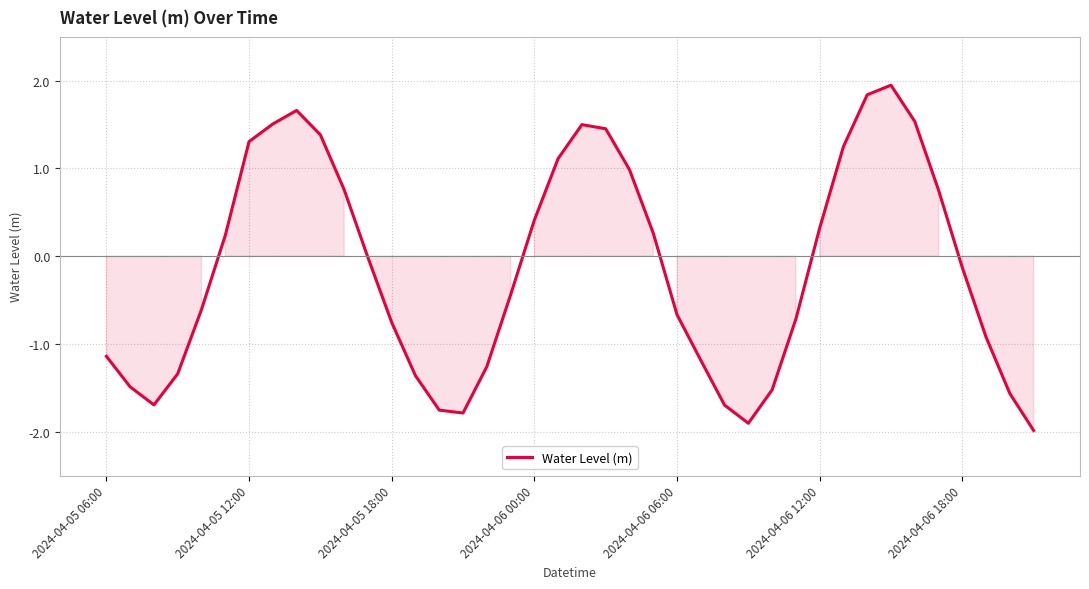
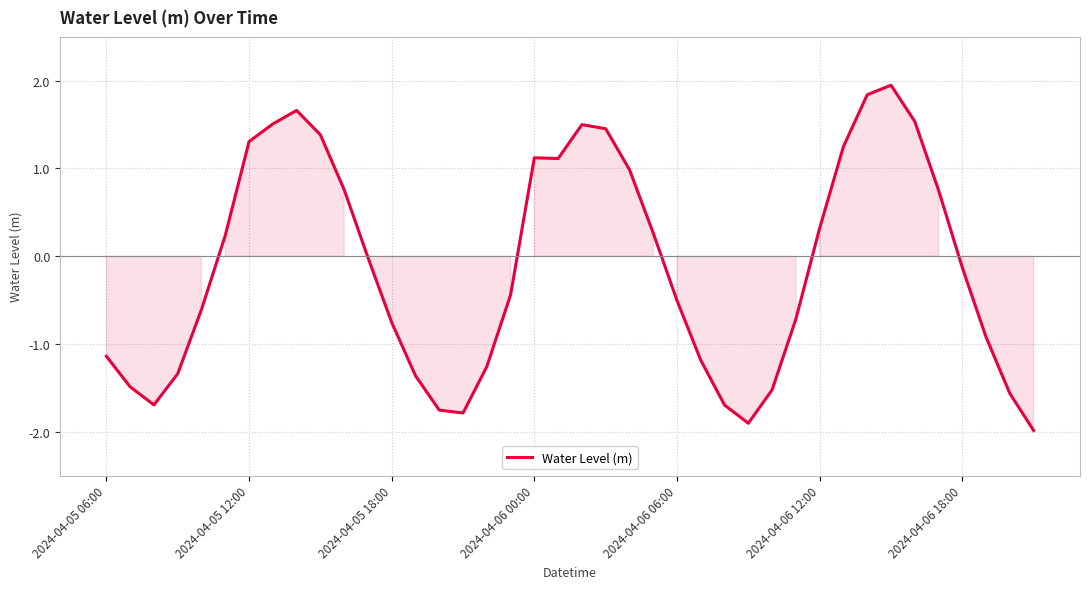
  {
    "2024-04-05 06:00": -1.1,
    "2024-04-05 12:00": 1.3,
    "2024-04-05 18:00": -0.8,
-   "2024-04-06 00:00": 0.4,
-   "2024-04-06 06:00": -0.7,
+   "2024-04-06 00:00": 1.1,
+   "2024-04-06 06:00": -0.5,
    "2024-04-06 12:00": 0.3,
    "2024-04-06 18:00": -0.1
  }
